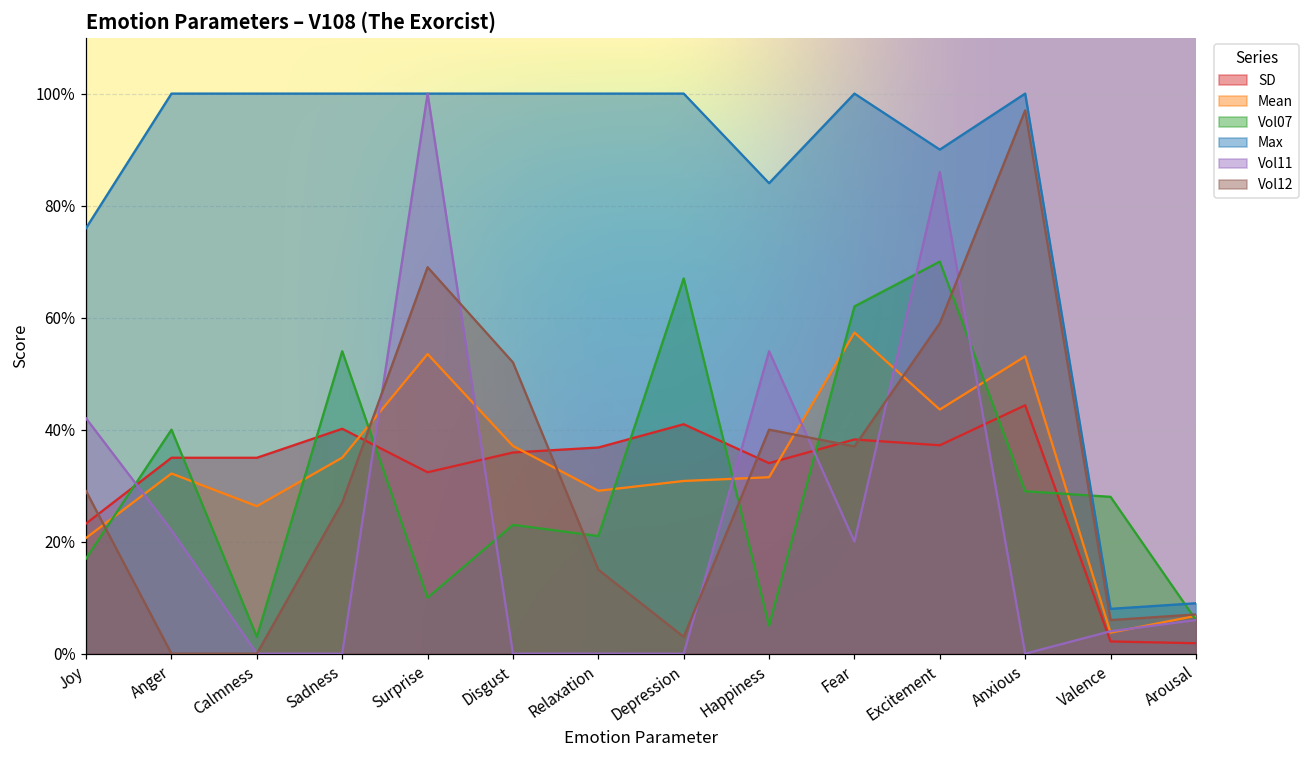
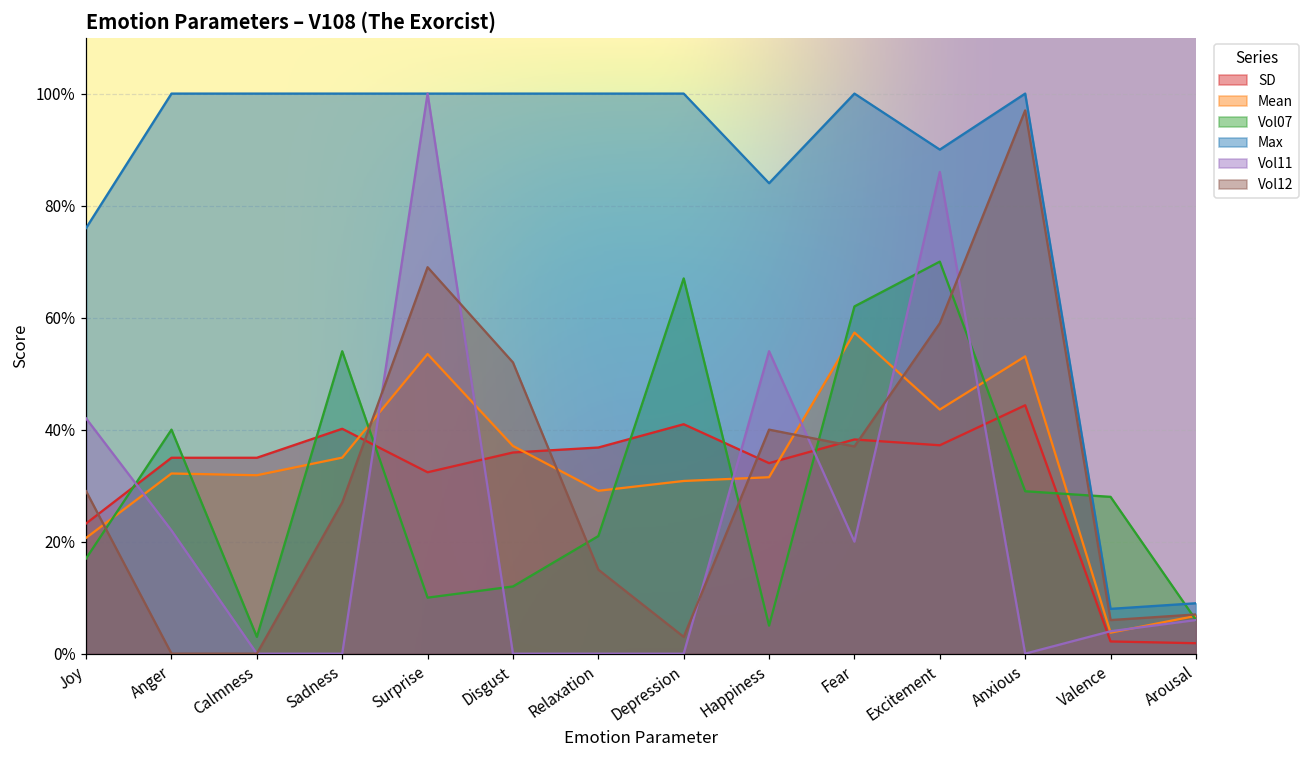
  {
    "SD": {
      "Joy": "23%",
      "Anger": "35%",
      "Calmness": "35%",
      "Sadness": "40%",
      "Surprise": "32%",
      "Disgust": "36%",
      "Relaxation": "37%",
      "Depression": "41%",
      "Happiness": "34%",
      "Fear": "38%",
      "Excitement": "37%",
      "Anxious": "44%",
      "Valence": "2%",
      "Arousal": "2%"
    },
    "Mean": {
      "Joy": "21%",
      "Anger": "32%",
-     "Calmness": "26%",
+     "Calmness": "32%",
      "Sadness": "35%",
      "Surprise": "54%",
      "Disgust": "37%",
      "Relaxation": "29%",
      "Depression": "31%",
      "Happiness": "32%",
      "Fear": "57%",
      "Excitement": "44%",
      "Anxious": "53%"
    },
    "Vol07": {
      "Joy": "17%",
      "Anger": "40%",
      "Calmness": "3%",
      "Sadness": "54%",
      "Surprise": "10%",
-     "Disgust": "23%",
+     "Disgust": "12%",
      "Relaxation": "21%",
      "Depression": "67%",
      "Happiness": "5%",
      "Fear": "62%",
      "Excitement": "70%",
      "Anxious": "29%",
      "Valence": "28%"
    },
    "Max": {
      "Joy": "76%",
      "Anger": "100%",
      "Calmness": "100%",
      "Sadness": "100%",
      "Disgust": "100%",
      "Relaxation": "100%",
      "Depression": "100%",
      "Happiness": "84%",
      "Fear": "100%",
      "Excitement": "90%",
      "Anxious": "100%",
      "Valence": "8%",
      "Arousal": "9%"
    },
    "Vol11": {
      "Joy": "42%",
      "Anger": "22%",
      "Sadness": "0%",
      "Disgust": "0%",
      "Relaxation": "0%",
      "Depression": "0%",
      "Happiness": "54%",
      "Fear": "20%",
      "Excitement": "86%",
      "Anxious": "0%"
    },
    "Vol12": {
      "Joy": "29%",
      "Anger": "0%",
      "Sadness": "27%",
      "Surprise": "69%",
      "Disgust": "52%",
      "Relaxation": "15%",
      "Depression": "3%",
      "Happiness": "40%",
      "Fear": "37%",
      "Excitement": "59%",
      "Anxious": "97%",
      "Valence": "6%"
    }
  }
